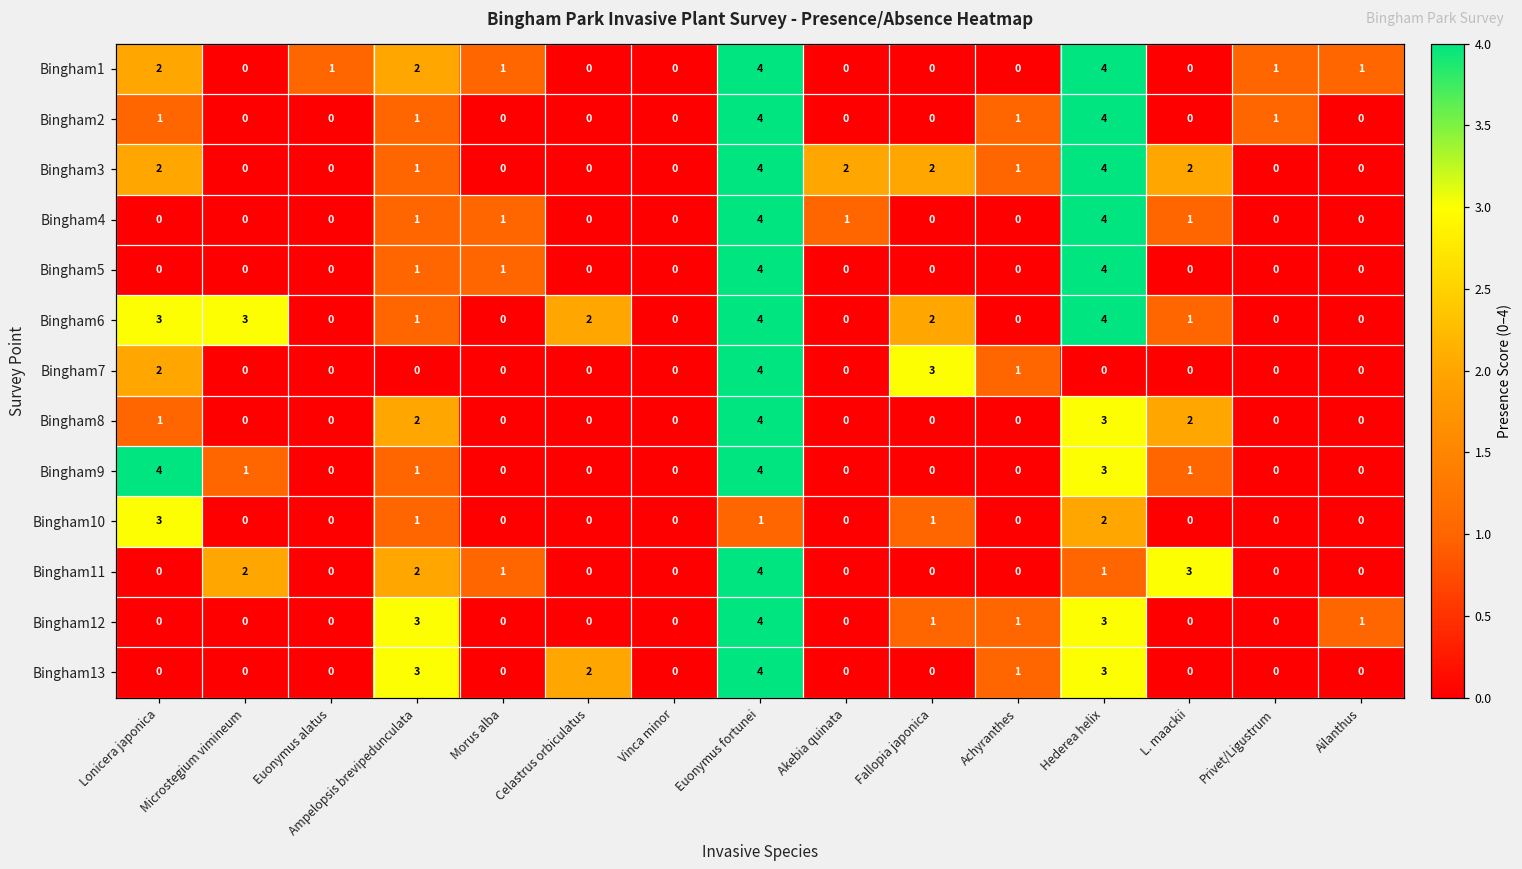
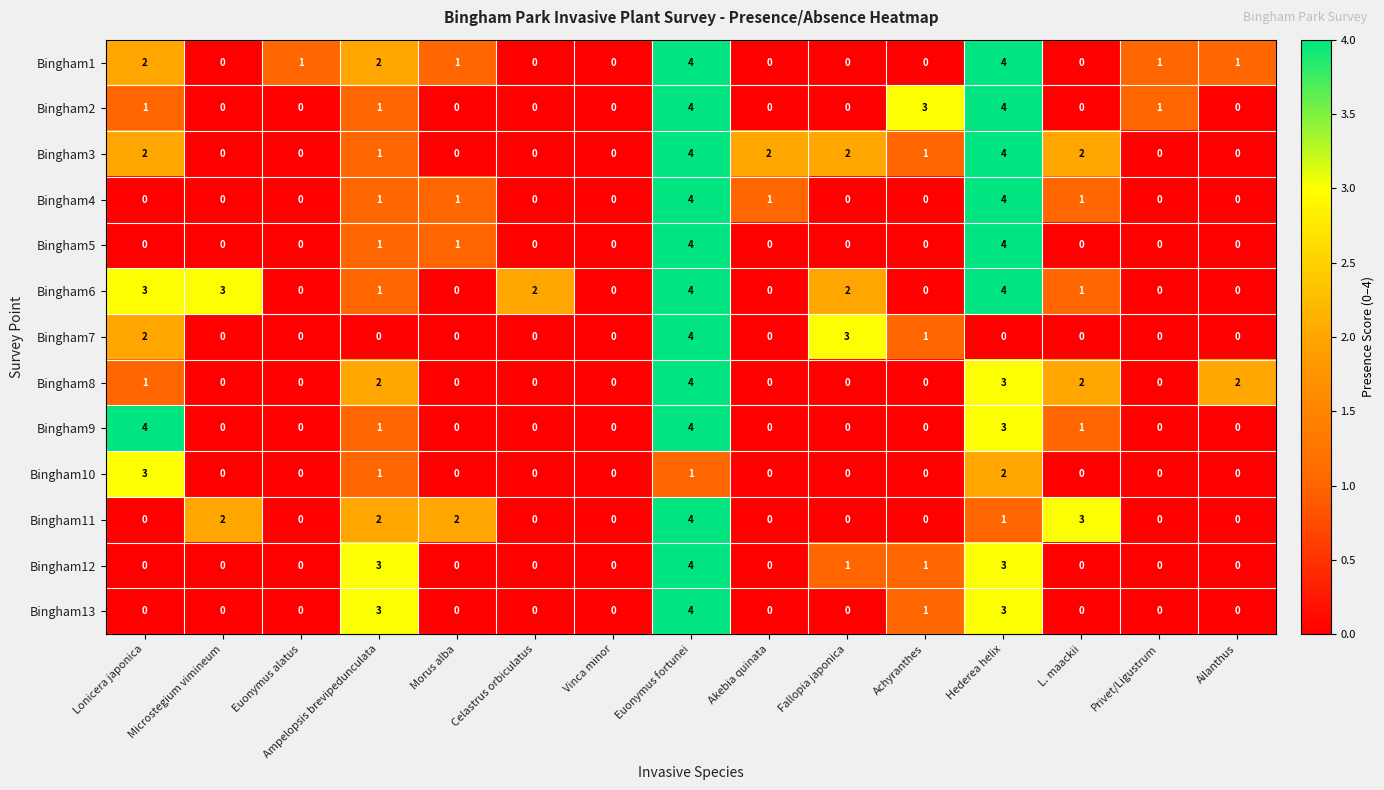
  {
    "Bingham1": {
      "Lonicera japonica": 2,
      "Microstegium vimineum": 0,
      "Euonymus alatus": 1,
      "Ampelopsis brevipedunculata": 2,
      "Morus alba": 1,
      "Celastrus orbiculatus": 0,
      "Vinca minor": 0,
      "Euonymus fortunei": 4,
      "Akebia quinata": 0,
      "Fallopia japonica": 0,
      "Achyranthes": 0,
      "Hederea helix": 4,
      "L. maackii": 0,
      "Privet/Ligustrum": 1,
      "Ailanthus": 1
    },
    "Bingham2": {
      "Lonicera japonica": 1,
      "Microstegium vimineum": 0,
      "Euonymus alatus": 0,
      "Ampelopsis brevipedunculata": 1,
      "Morus alba": 0,
      "Celastrus orbiculatus": 0,
      "Vinca minor": 0,
      "Euonymus fortunei": 4,
      "Akebia quinata": 0,
      "Fallopia japonica": 0,
-     "Achyranthes": 1,
+     "Achyranthes": 3,
      "Hederea helix": 4,
      "L. maackii": 0,
      "Privet/Ligustrum": 1,
      "Ailanthus": 0
    },
    "Bingham3": {
      "Lonicera japonica": 2,
      "Microstegium vimineum": 0,
      "Euonymus alatus": 0,
      "Ampelopsis brevipedunculata": 1,
      "Morus alba": 0,
      "Celastrus orbiculatus": 0,
      "Vinca minor": 0,
      "Euonymus fortunei": 4,
      "Akebia quinata": 2,
      "Fallopia japonica": 2,
      "Achyranthes": 1,
      "Hederea helix": 4,
      "L. maackii": 2,
      "Privet/Ligustrum": 0,
      "Ailanthus": 0
    },
    "Bingham4": {
      "Lonicera japonica": 0,
      "Microstegium vimineum": 0,
      "Euonymus alatus": 0,
      "Ampelopsis brevipedunculata": 1,
      "Morus alba": 1,
      "Celastrus orbiculatus": 0,
      "Vinca minor": 0,
      "Euonymus fortunei": 4,
      "Akebia quinata": 1,
      "Fallopia japonica": 0,
      "Achyranthes": 0,
      "Hederea helix": 4,
      "L. maackii": 1,
      "Privet/Ligustrum": 0,
      "Ailanthus": 0
    },
    "Bingham5": {
      "Lonicera japonica": 0,
      "Microstegium vimineum": 0,
      "Euonymus alatus": 0,
      "Ampelopsis brevipedunculata": 1,
      "Morus alba": 1,
      "Celastrus orbiculatus": 0,
      "Vinca minor": 0,
      "Euonymus fortunei": 4,
      "Akebia quinata": 0,
      "Fallopia japonica": 0,
      "Achyranthes": 0,
      "Hederea helix": 4,
      "L. maackii": 0,
      "Privet/Ligustrum": 0,
      "Ailanthus": 0
    },
    "Bingham6": {
      "Lonicera japonica": 3,
      "Microstegium vimineum": 3,
      "Euonymus alatus": 0,
      "Ampelopsis brevipedunculata": 1,
      "Morus alba": 0,
      "Celastrus orbiculatus": 2,
      "Vinca minor": 0,
      "Euonymus fortunei": 4,
      "Akebia quinata": 0,
      "Fallopia japonica": 2,
      "Achyranthes": 0,
      "Hederea helix": 4,
      "L. maackii": 1,
      "Privet/Ligustrum": 0,
      "Ailanthus": 0
    },
    "Bingham7": {
      "Lonicera japonica": 2,
      "Microstegium vimineum": 0,
      "Euonymus alatus": 0,
      "Ampelopsis brevipedunculata": 0,
      "Morus alba": 0,
      "Celastrus orbiculatus": 0,
      "Vinca minor": 0,
      "Euonymus fortunei": 4,
      "Akebia quinata": 0,
      "Fallopia japonica": 3,
      "Achyranthes": 1,
      "Hederea helix": 0,
      "L. maackii": 0,
      "Privet/Ligustrum": 0,
      "Ailanthus": 0
    },
    "Bingham8": {
      "Lonicera japonica": 1,
      "Microstegium vimineum": 0,
      "Euonymus alatus": 0,
      "Ampelopsis brevipedunculata": 2,
      "Morus alba": 0,
      "Celastrus orbiculatus": 0,
      "Vinca minor": 0,
      "Euonymus fortunei": 4,
      "Akebia quinata": 0,
      "Fallopia japonica": 0,
      "Achyranthes": 0,
      "Hederea helix": 3,
      "L. maackii": 2,
      "Privet/Ligustrum": 0,
-     "Ailanthus": 0
+     "Ailanthus": 2
    },
    "Bingham9": {
      "Lonicera japonica": 4,
-     "Microstegium vimineum": 1,
+     "Microstegium vimineum": 0,
      "Euonymus alatus": 0,
      "Ampelopsis brevipedunculata": 1,
      "Morus alba": 0,
      "Celastrus orbiculatus": 0,
      "Vinca minor": 0,
      "Euonymus fortunei": 4,
      "Akebia quinata": 0,
      "Fallopia japonica": 0,
      "Achyranthes": 0,
      "Hederea helix": 3,
      "L. maackii": 1,
      "Privet/Ligustrum": 0,
      "Ailanthus": 0
    },
    "Bingham10": {
      "Lonicera japonica": 3,
      "Microstegium vimineum": 0,
      "Euonymus alatus": 0,
      "Ampelopsis brevipedunculata": 1,
      "Morus alba": 0,
      "Celastrus orbiculatus": 0,
      "Vinca minor": 0,
      "Euonymus fortunei": 1,
      "Akebia quinata": 0,
-     "Fallopia japonica": 1,
+     "Fallopia japonica": 0,
      "Achyranthes": 0,
      "Hederea helix": 2,
      "L. maackii": 0,
      "Privet/Ligustrum": 0,
      "Ailanthus": 0
    },
    "Bingham11": {
      "Lonicera japonica": 0,
      "Microstegium vimineum": 2,
      "Euonymus alatus": 0,
      "Ampelopsis brevipedunculata": 2,
-     "Morus alba": 1,
+     "Morus alba": 2,
      "Celastrus orbiculatus": 0,
      "Vinca minor": 0,
      "Euonymus fortunei": 4,
      "Akebia quinata": 0,
      "Fallopia japonica": 0,
      "Achyranthes": 0,
      "Hederea helix": 1,
      "L. maackii": 3,
      "Privet/Ligustrum": 0,
      "Ailanthus": 0
    },
    "Bingham12": {
      "Lonicera japonica": 0,
      "Microstegium vimineum": 0,
      "Euonymus alatus": 0,
      "Ampelopsis brevipedunculata": 3,
      "Morus alba": 0,
      "Celastrus orbiculatus": 0,
      "Vinca minor": 0,
      "Euonymus fortunei": 4,
      "Akebia quinata": 0,
      "Fallopia japonica": 1,
      "Achyranthes": 1,
      "Hederea helix": 3,
      "L. maackii": 0,
      "Privet/Ligustrum": 0,
-     "Ailanthus": 1
+     "Ailanthus": 0
    },
    "Bingham13": {
      "Lonicera japonica": 0,
      "Microstegium vimineum": 0,
      "Euonymus alatus": 0,
      "Ampelopsis brevipedunculata": 3,
      "Morus alba": 0,
-     "Celastrus orbiculatus": 2,
+     "Celastrus orbiculatus": 0,
      "Vinca minor": 0,
      "Euonymus fortunei": 4,
      "Akebia quinata": 0,
      "Fallopia japonica": 0,
      "Achyranthes": 1,
      "Hederea helix": 3,
      "L. maackii": 0,
      "Privet/Ligustrum": 0,
      "Ailanthus": 0
    }
  }
